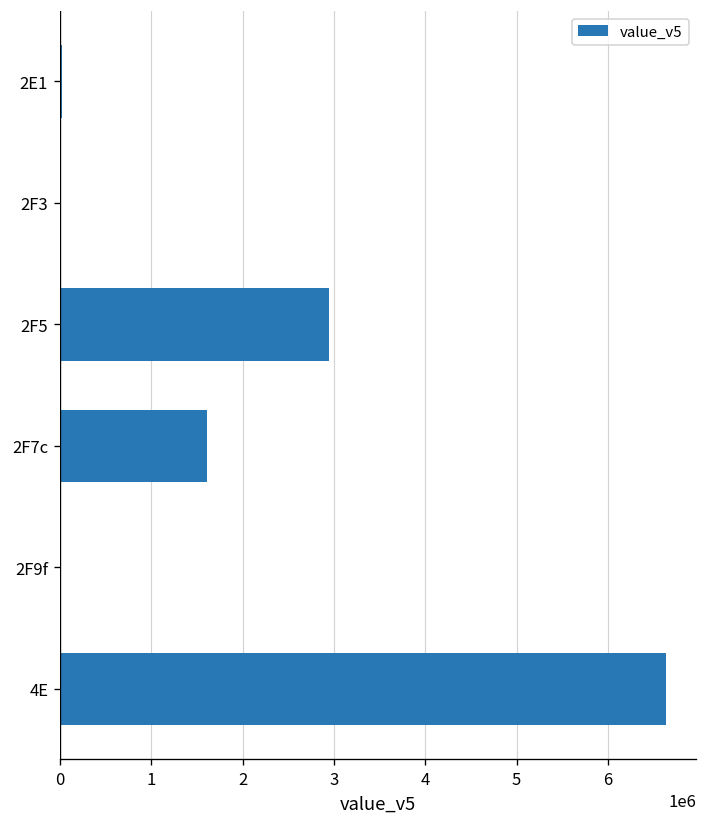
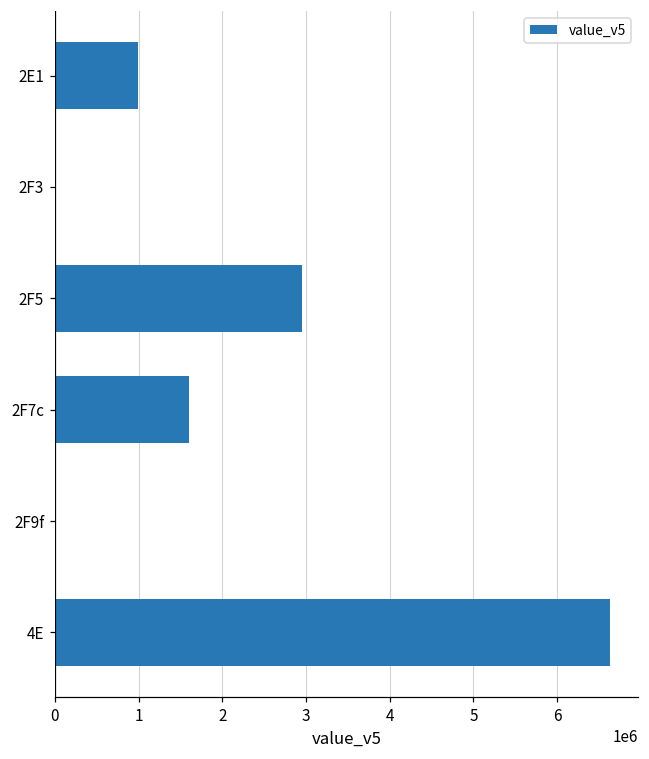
  {
-   "2E1": 0,
+   "2E1": 1000000,
    "2F5": 2900000,
    "2F7c": 1600000,
    "4E": 6600000
  }
